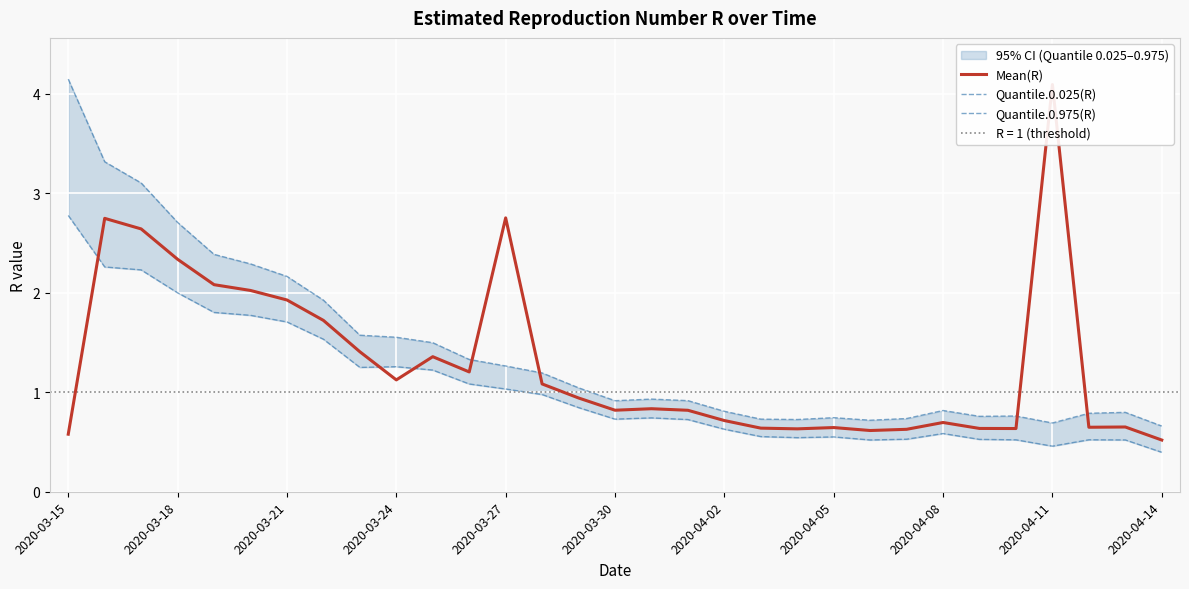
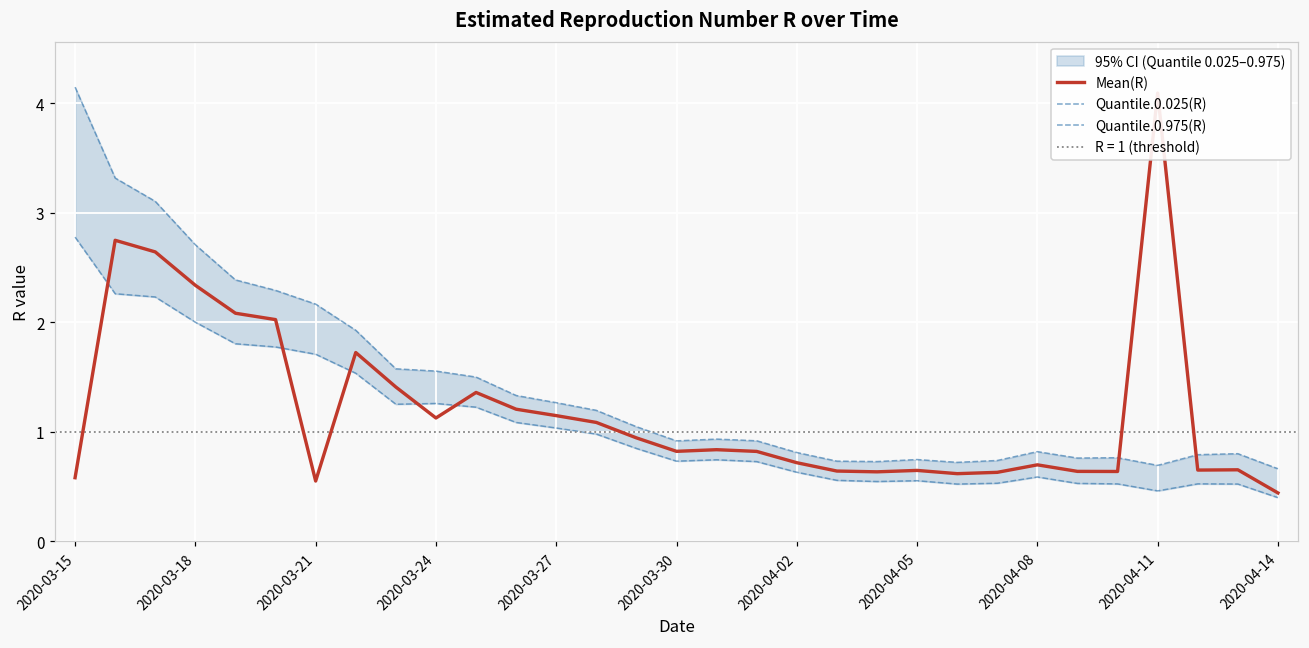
  {
    "Mean(R)": {
      "2020-03-15": 0.6,
      "2020-03-18": 2.3,
-     "2020-03-21": 1.9,
+     "2020-03-21": 0.5,
      "2020-03-24": 1.1,
-     "2020-03-27": 2.8,
+     "2020-03-27": 1.1,
      "2020-03-30": 0.8,
      "2020-04-02": 0.7,
      "2020-04-05": 0.6,
      "2020-04-08": 0.7,
-     "2020-04-14": 0.5
+     "2020-04-14": 0.4
    }
  }
